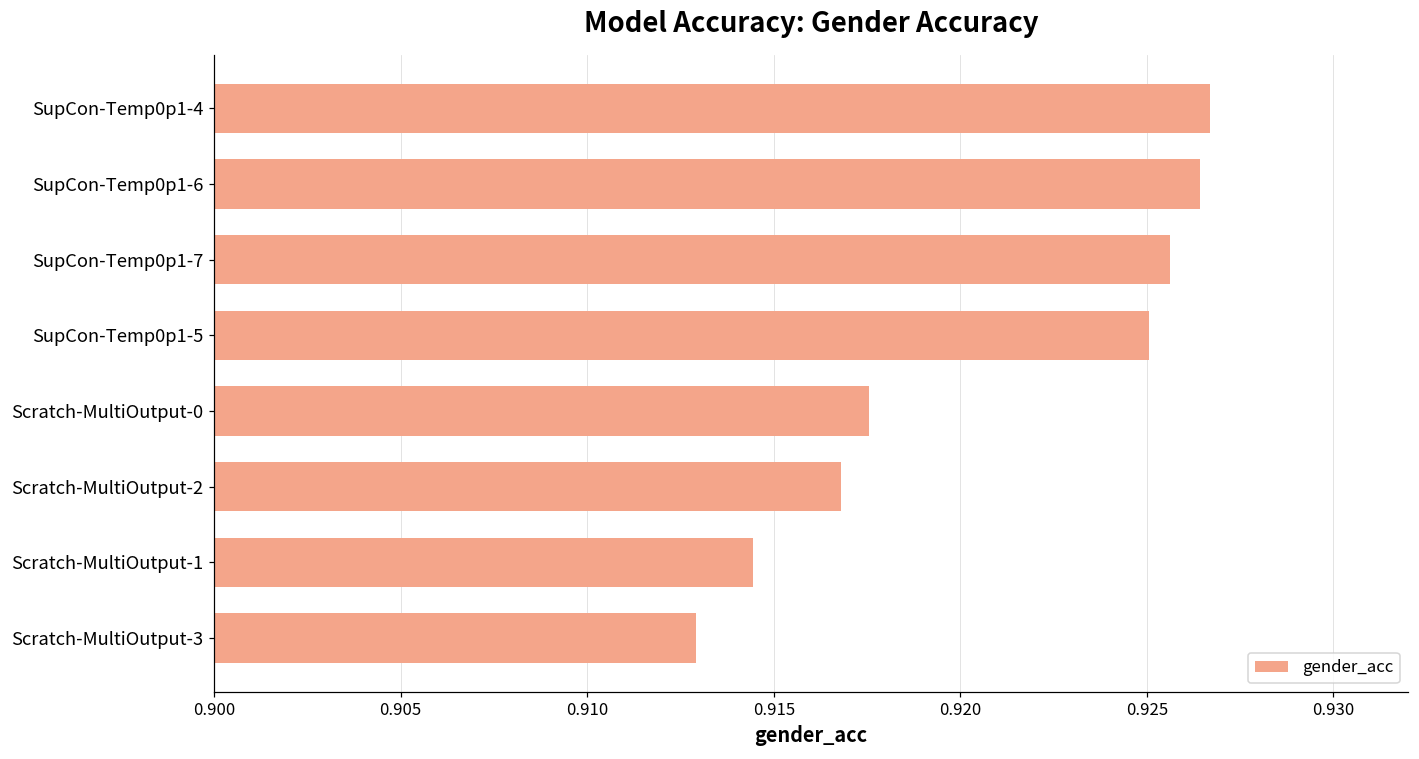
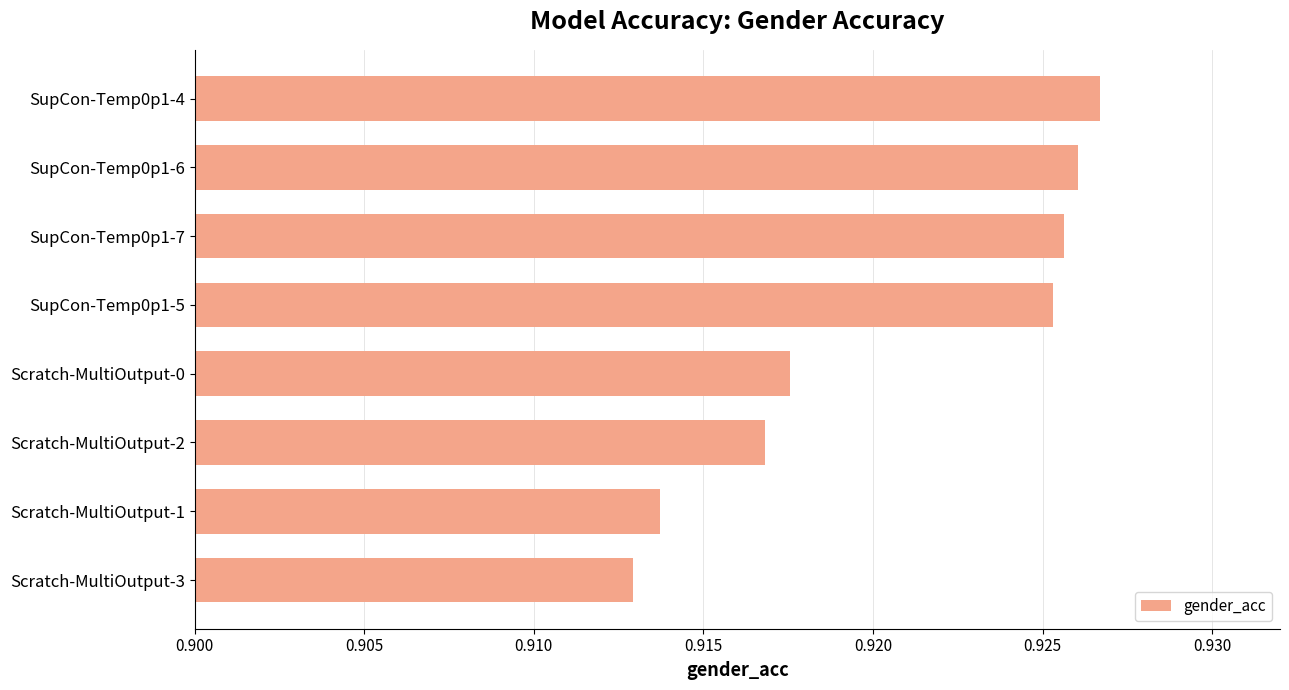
  {
    "SupCon-Temp0p1-4": 0.9267,
-   "SupCon-Temp0p1-6": 0.9264,
+   "SupCon-Temp0p1-6": 0.9261,
    "SupCon-Temp0p1-7": 0.9256,
-   "SupCon-Temp0p1-5": 0.9251,
+   "SupCon-Temp0p1-5": 0.9253,
    "Scratch-MultiOutput-0": 0.9176,
    "Scratch-MultiOutput-2": 0.9168,
-   "Scratch-MultiOutput-1": 0.9144,
+   "Scratch-MultiOutput-1": 0.9137,
    "Scratch-MultiOutput-3": 0.9129
  }
